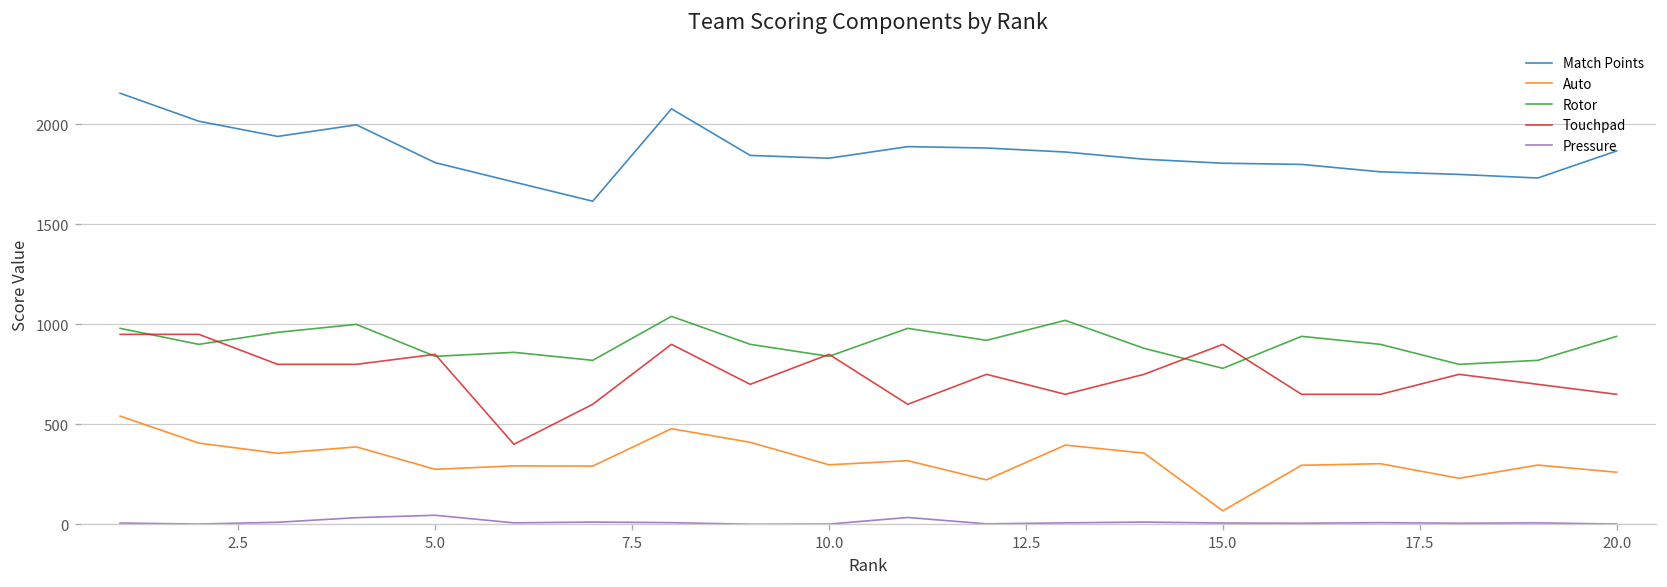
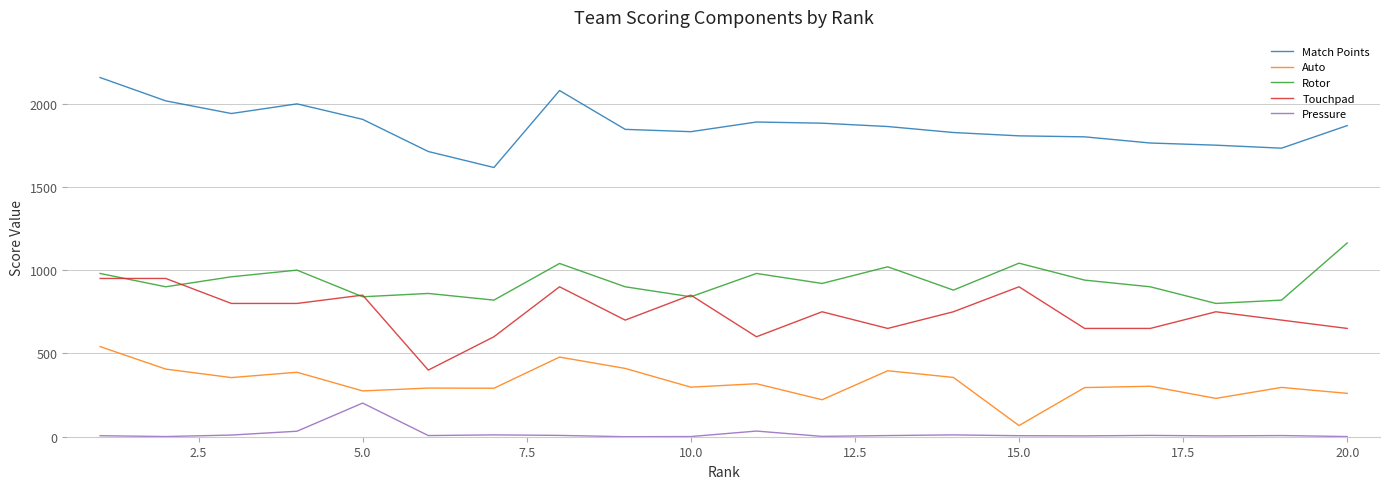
  {
    "Match Points": {
-     "5.0": 1810,
+     "5.0": 1910,
      "10.0": 1830,
      "15.0": 1810,
      "20.0": 1870
    },
    "Auto": {
      "5.0": 280,
      "10.0": 300,
      "15.0": 70,
      "20.0": 260
    },
    "Rotor": {
-     "15.0": 780,
-     "20.0": 940
+     "15.0": 1040,
+     "20.0": 1160
    },
    "Touchpad": {
      "15.0": 900,
      "20.0": 650
    },
    "Pressure": {
-     "5.0": 50,
+     "5.0": 200,
      "10.0": 0,
      "15.0": 10,
      "20.0": 0
    }
  }
